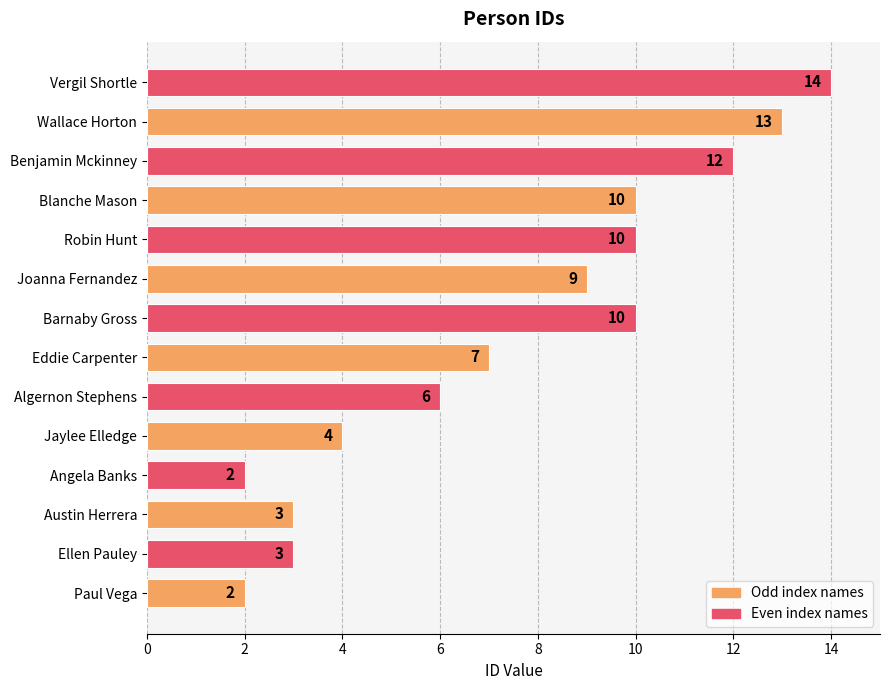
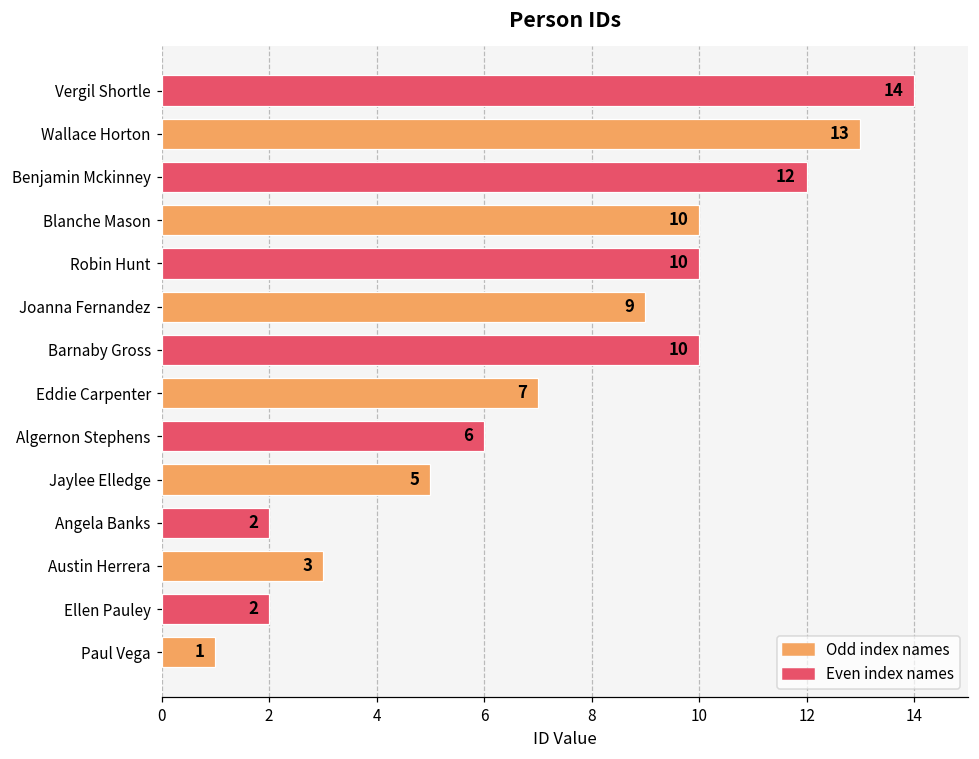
  {
    "Vergil Shortle": 14,
    "Wallace Horton": 13,
    "Benjamin Mckinney": 12,
    "Blanche Mason": 10,
    "Robin Hunt": 10,
    "Joanna Fernandez": 9,
    "Barnaby Gross": 10,
    "Eddie Carpenter": 7,
    "Algernon Stephens": 6,
-   "Jaylee Elledge": 4,
+   "Jaylee Elledge": 5,
    "Angela Banks": 2,
    "Austin Herrera": 3,
-   "Ellen Pauley": 3,
-   "Paul Vega": 2
+   "Ellen Pauley": 2,
+   "Paul Vega": 1
  }
